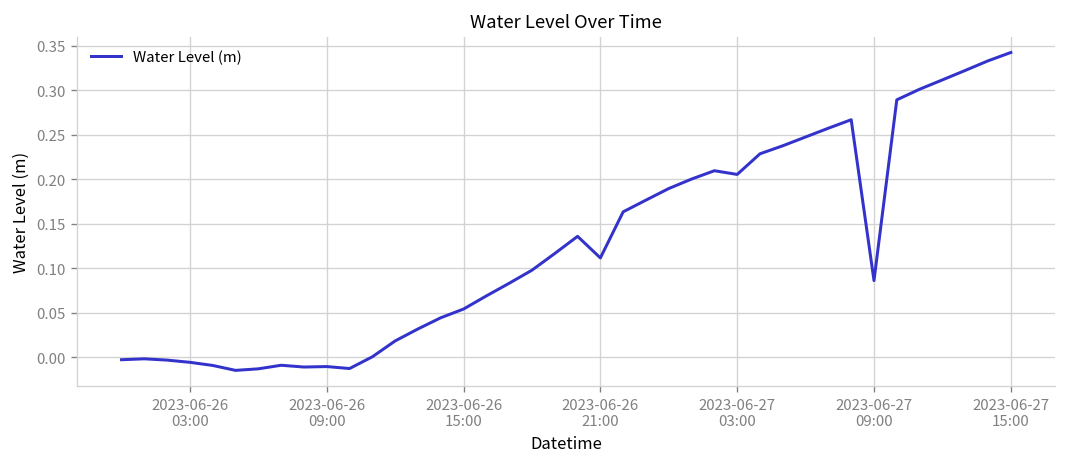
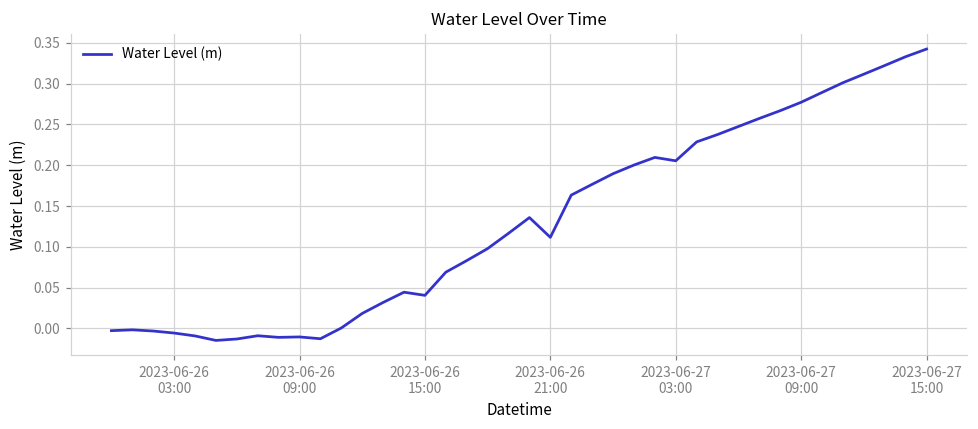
  {
    "2023-06-26 03:00": -0.01,
    "2023-06-26 09:00": -0.01,
-   "2023-06-26 15:00": 0.05,
+   "2023-06-26 15:00": 0.04,
    "2023-06-26 21:00": 0.11,
    "2023-06-27 03:00": 0.21,
-   "2023-06-27 09:00": 0.09,
+   "2023-06-27 09:00": 0.28,
    "2023-06-27 15:00": 0.34
  }
